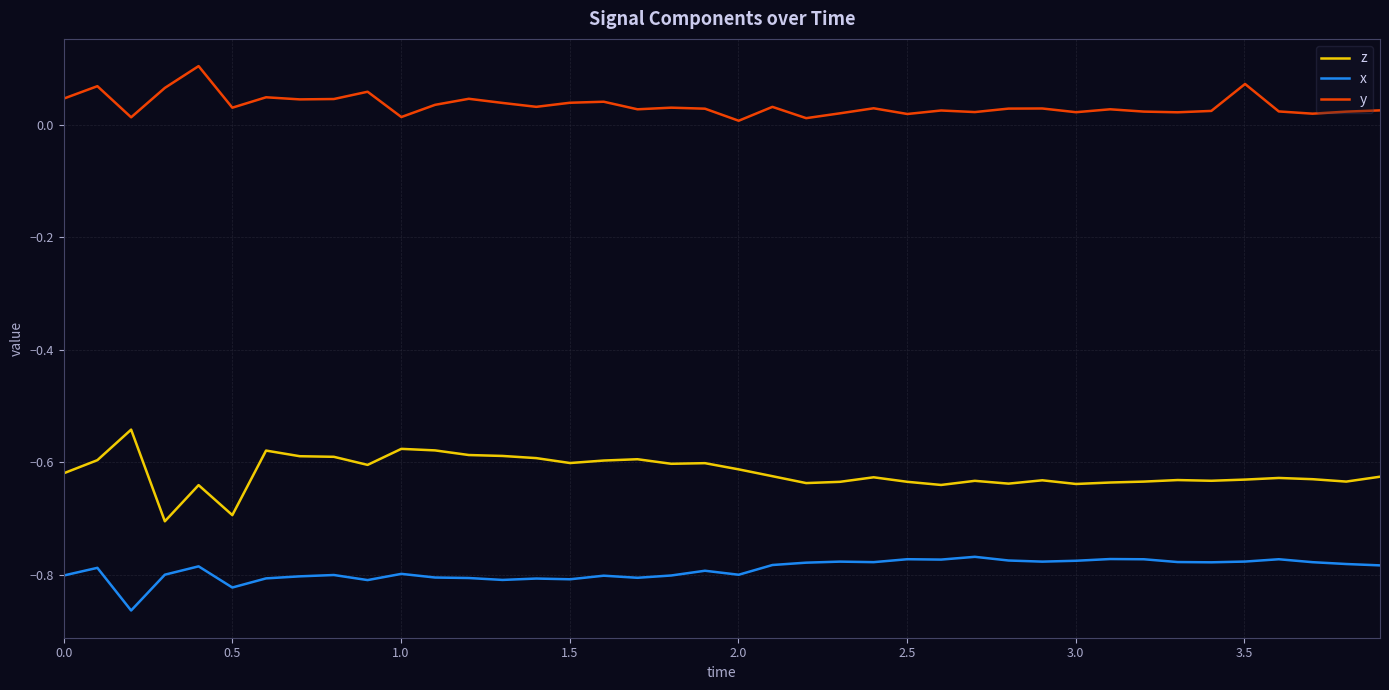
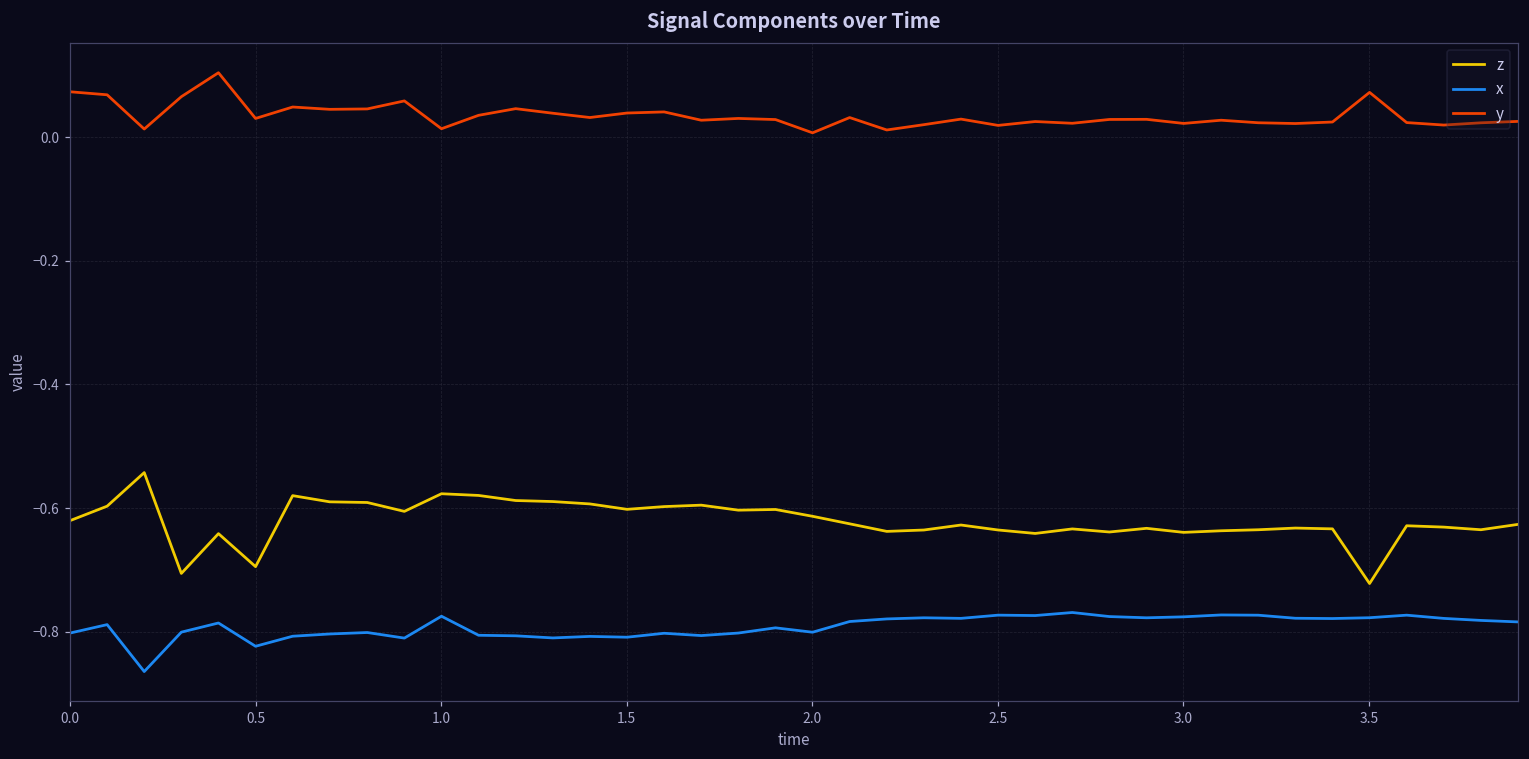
  {
    "z": {
      "0.0": -0.62,
      "0.5": -0.69,
      "1.0": -0.58,
      "1.5": -0.60,
      "2.0": -0.61,
      "2.5": -0.64,
      "3.0": -0.64,
-     "3.5": -0.63
+     "3.5": -0.72
    },
    "x": {
      "0.0": -0.80,
      "0.5": -0.82,
-     "1.0": -0.80,
+     "1.0": -0.77,
      "1.5": -0.81,
      "2.0": -0.80,
      "2.5": -0.77,
      "3.0": -0.78,
      "3.5": -0.78
    },
    "y": {
-     "0.0": 0.05,
+     "0.0": 0.07,
      "0.5": 0.03,
      "1.0": 0.01,
      "1.5": 0.04,
      "2.0": 0.01,
      "2.5": 0.02,
      "3.0": 0.02,
      "3.5": 0.07
    }
  }
